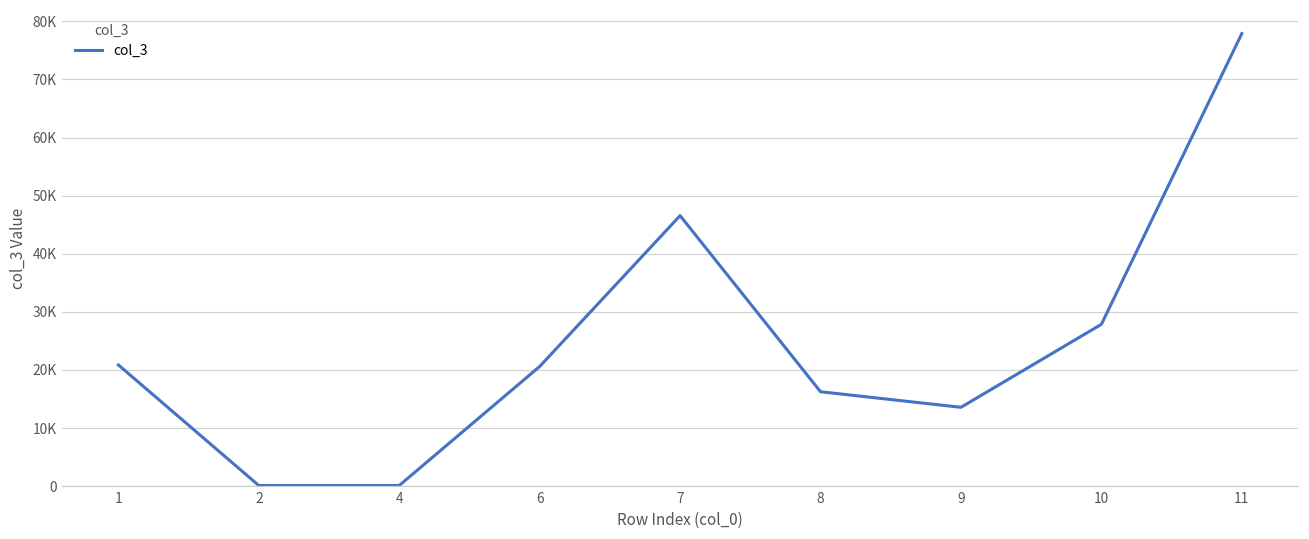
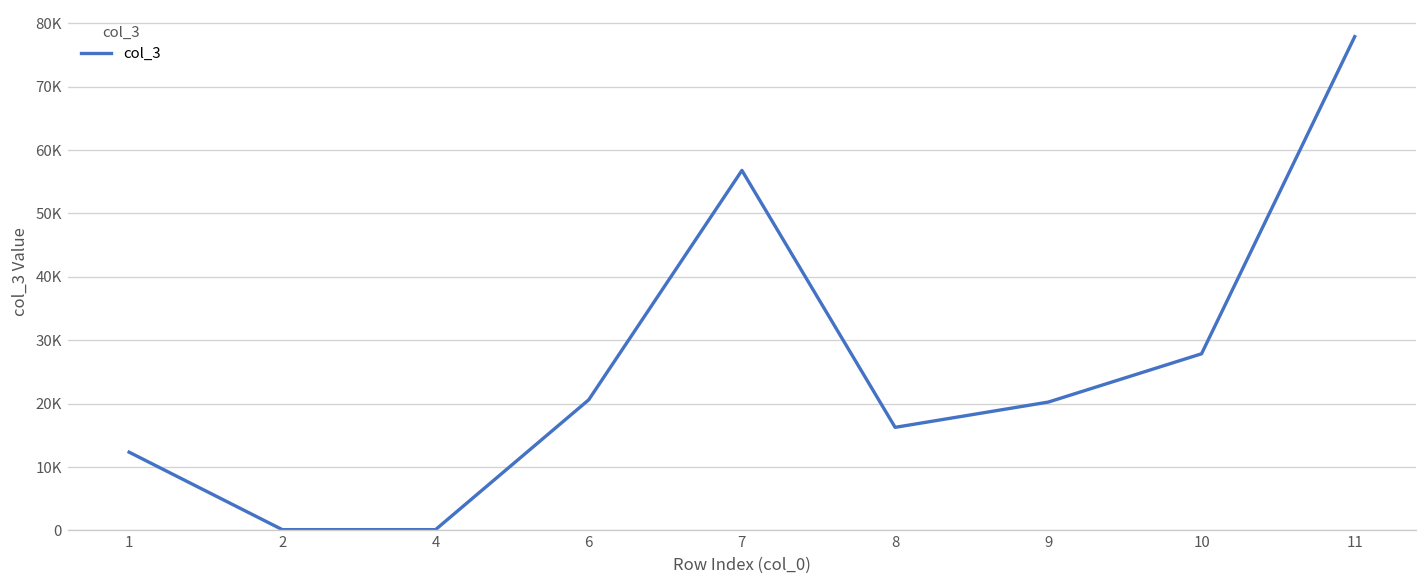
  {
-   "1": 21000,
+   "1": 12000,
    "2": 0,
    "4": 0,
    "6": 21000,
-   "7": 47000,
+   "7": 57000,
    "8": 16000,
-   "9": 14000,
+   "9": 20000,
    "10": 28000,
    "11": 78000
  }
